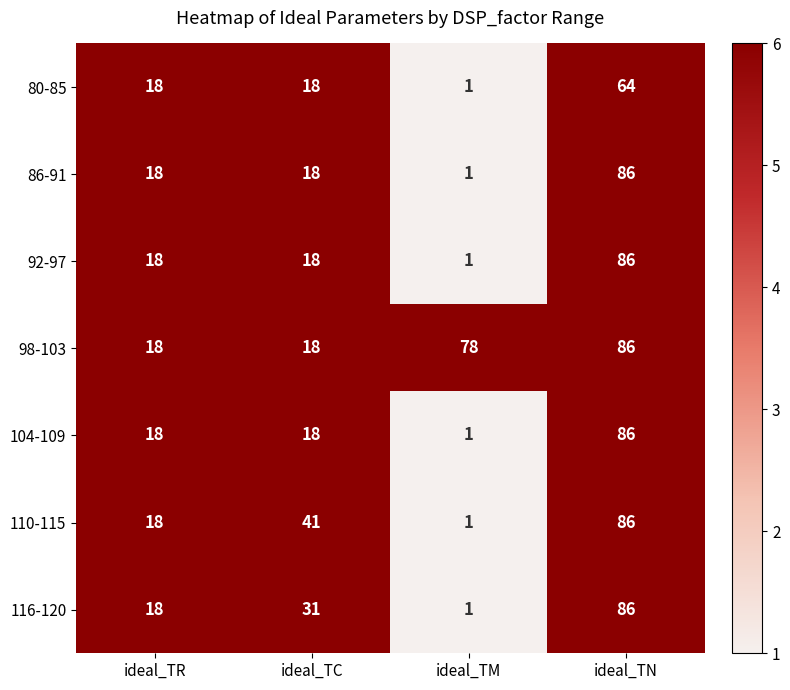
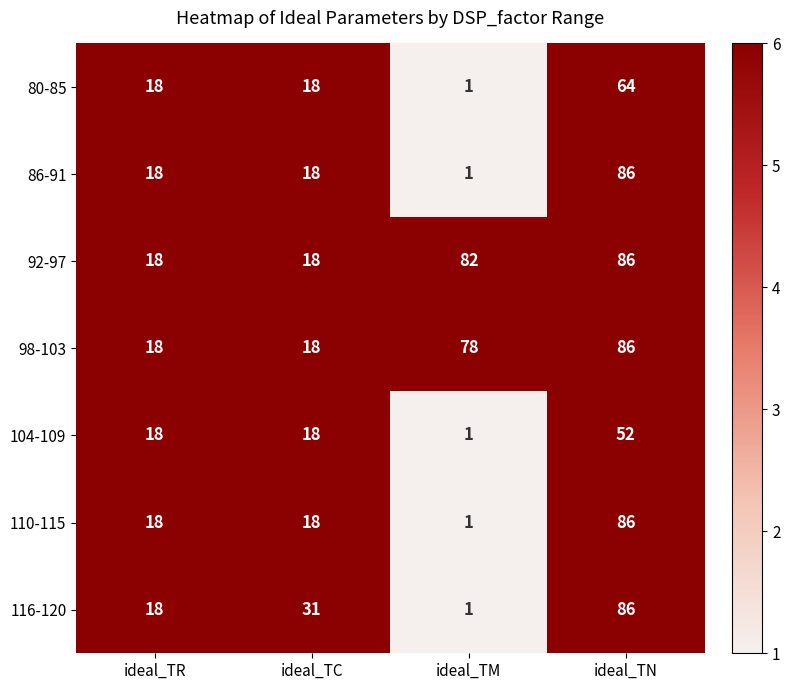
  {
    "80-85": {
      "ideal_TR": 18,
      "ideal_TC": 18,
      "ideal_TM": 1,
      "ideal_TN": 64
    },
    "86-91": {
      "ideal_TR": 18,
      "ideal_TC": 18,
      "ideal_TM": 1,
      "ideal_TN": 86
    },
    "92-97": {
      "ideal_TR": 18,
      "ideal_TC": 18,
-     "ideal_TM": 1,
+     "ideal_TM": 82,
      "ideal_TN": 86
    },
    "98-103": {
      "ideal_TR": 18,
      "ideal_TC": 18,
      "ideal_TM": 78,
      "ideal_TN": 86
    },
    "104-109": {
      "ideal_TR": 18,
      "ideal_TC": 18,
      "ideal_TM": 1,
-     "ideal_TN": 86
+     "ideal_TN": 52
    },
    "110-115": {
      "ideal_TR": 18,
-     "ideal_TC": 41,
+     "ideal_TC": 18,
      "ideal_TM": 1,
      "ideal_TN": 86
    },
    "116-120": {
      "ideal_TR": 18,
      "ideal_TC": 31,
      "ideal_TM": 1,
      "ideal_TN": 86
    }
  }
